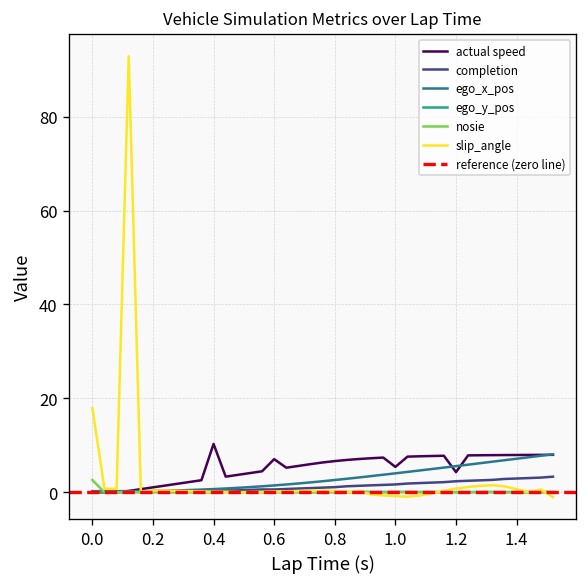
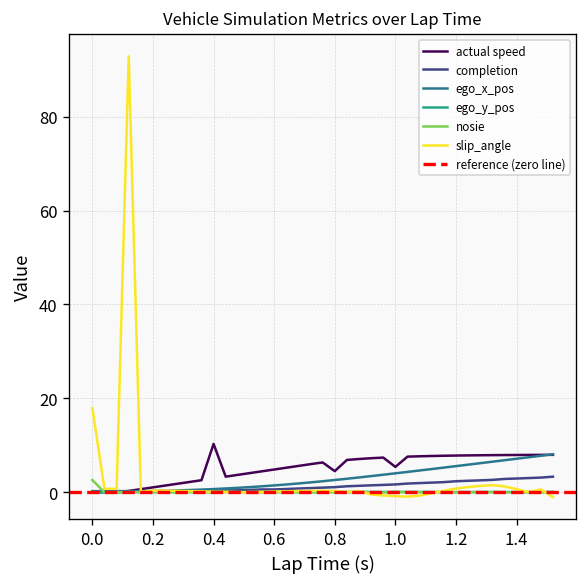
  {
    "actual speed": {
      "0.2": 1,
      "0.4": 10,
-     "0.6": 7,
-     "0.8": 7,
+     "0.6": 5,
+     "0.8": 4,
      "1.0": 5,
-     "1.2": 4,
+     "1.2": 8,
      "1.4": 8
    },
    "nosie": {
      "0.0": 3
    },
    "slip_angle": {
      "0.0": 18,
      "1.0": -1,
      "1.2": 1
    }
  }
